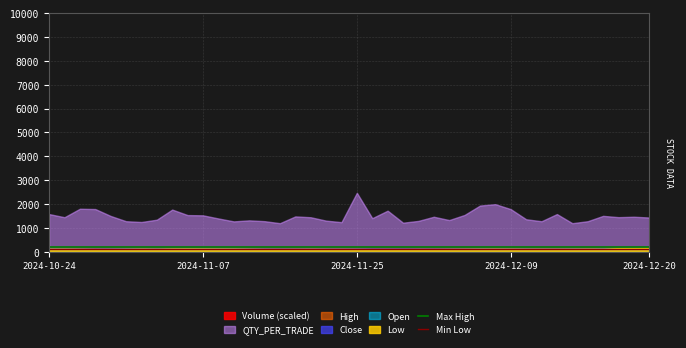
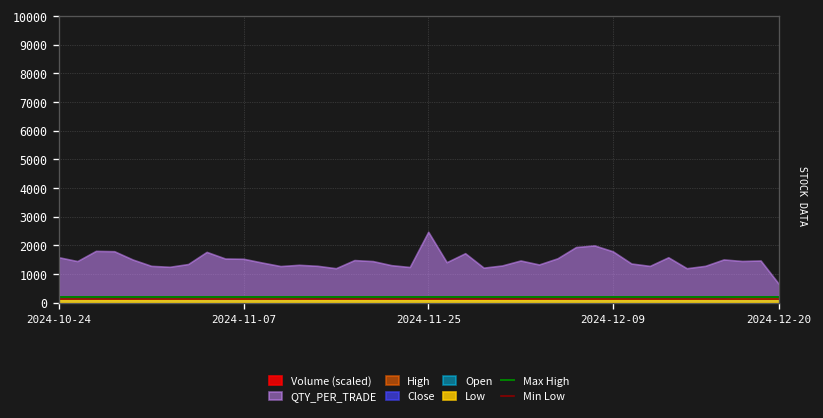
  {
    "QTY_PER_TRADE": {
      "2024-10-24": 1600,
      "2024-11-07": 1500,
      "2024-11-25": 2500,
      "2024-12-09": 1800,
-     "2024-12-20": 1400
+     "2024-12-20": 600
    }
  }
